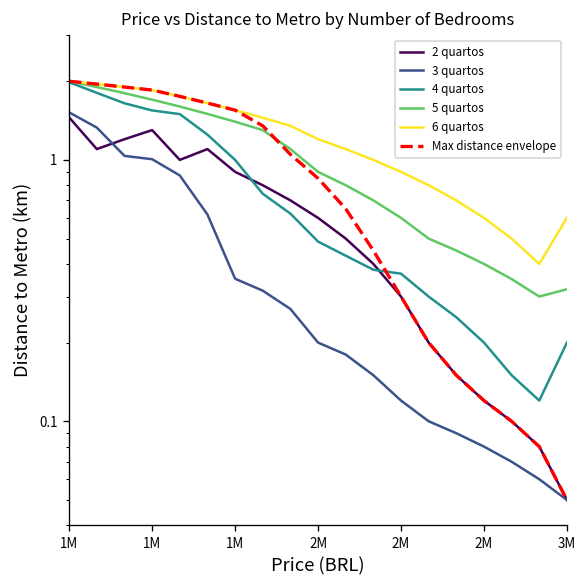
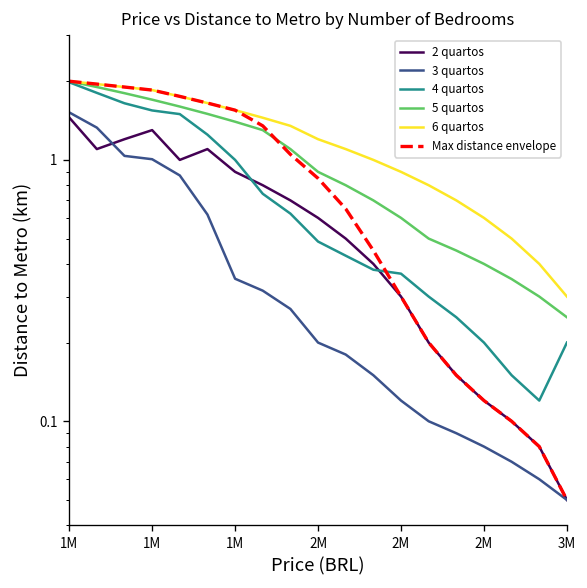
  {
    "4 quartos": {
      "3M": 0.20
    },
    "5 quartos": {
-     "3M": 0.32
+     "3M": 0.25
    },
    "6 quartos": {
-     "3M": 0.6
+     "3M": 0.3
    }
  }
